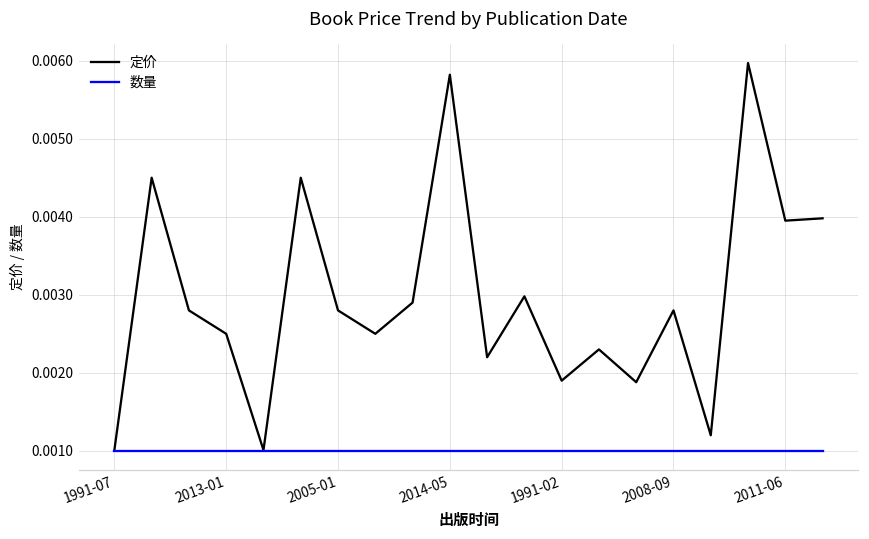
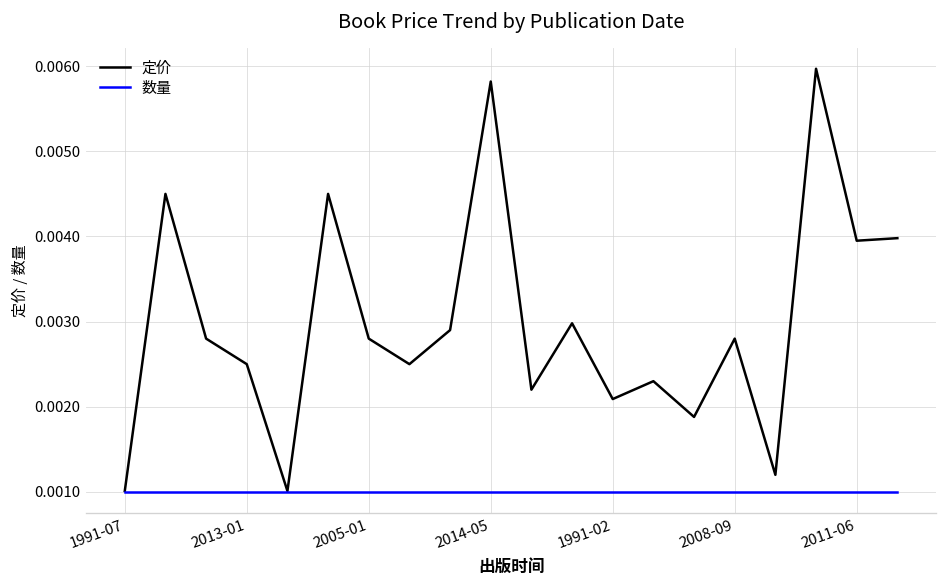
  {
    "定价": {
      "2014-05": 0.0058,
-     "1991-02": 0.0019,
+     "1991-02": 0.0021,
      "2011-06": 0.0040
    },
    "数量": {
      "2014-05": 0.0010,
      "1991-02": 0.0010,
      "2011-06": 0.0010
    }
  }
